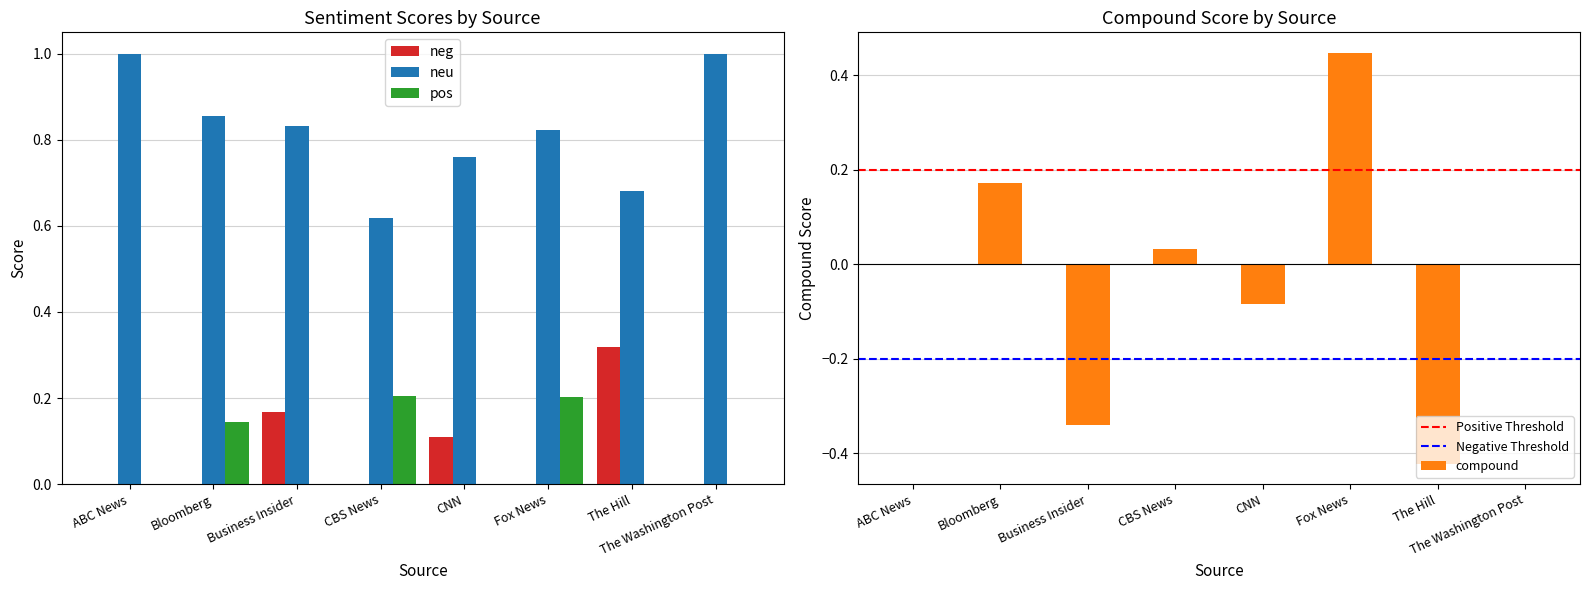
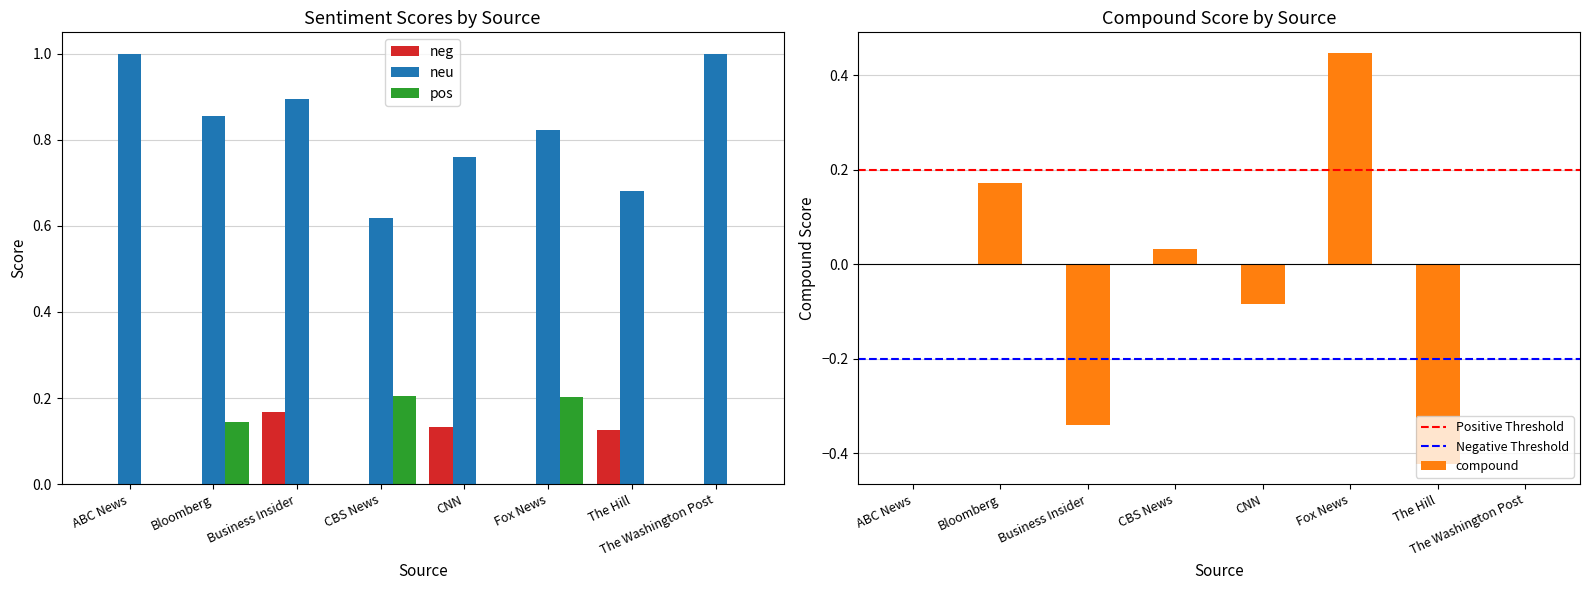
  {
    "Sentiment Scores by Source": {
      "neg": {
        "ABC News": 0.00,
        "Bloomberg": 0.00,
        "Business Insider": 0.17,
        "CBS News": 0.00,
-       "CNN": 0.11,
+       "CNN": 0.13,
        "Fox News": 0.00,
-       "The Hill": 0.32,
+       "The Hill": 0.13,
        "The Washington Post": 0.00
      },
      "neu": {
        "ABC News": 1.00,
        "Bloomberg": 0.86,
-       "Business Insider": 0.83,
+       "Business Insider": 0.89,
        "CBS News": 0.62,
        "CNN": 0.76,
        "Fox News": 0.82,
        "The Hill": 0.68,
        "The Washington Post": 1.00
      },
      "pos": {
        "ABC News": 0.00,
        "Bloomberg": 0.14,
        "Business Insider": 0.00,
        "CBS News": 0.21,
        "CNN": 0.00,
        "Fox News": 0.20,
        "The Hill": 0.00,
        "The Washington Post": 0.00
      }
    },
    "Compound Score by Source": {
      "ABC News": 0.00,
      "Bloomberg": 0.17,
      "Business Insider": -0.34,
      "CBS News": 0.03,
      "CNN": -0.08,
      "Fox News": 0.45,
      "The Washington Post": 0.00
    }
  }
